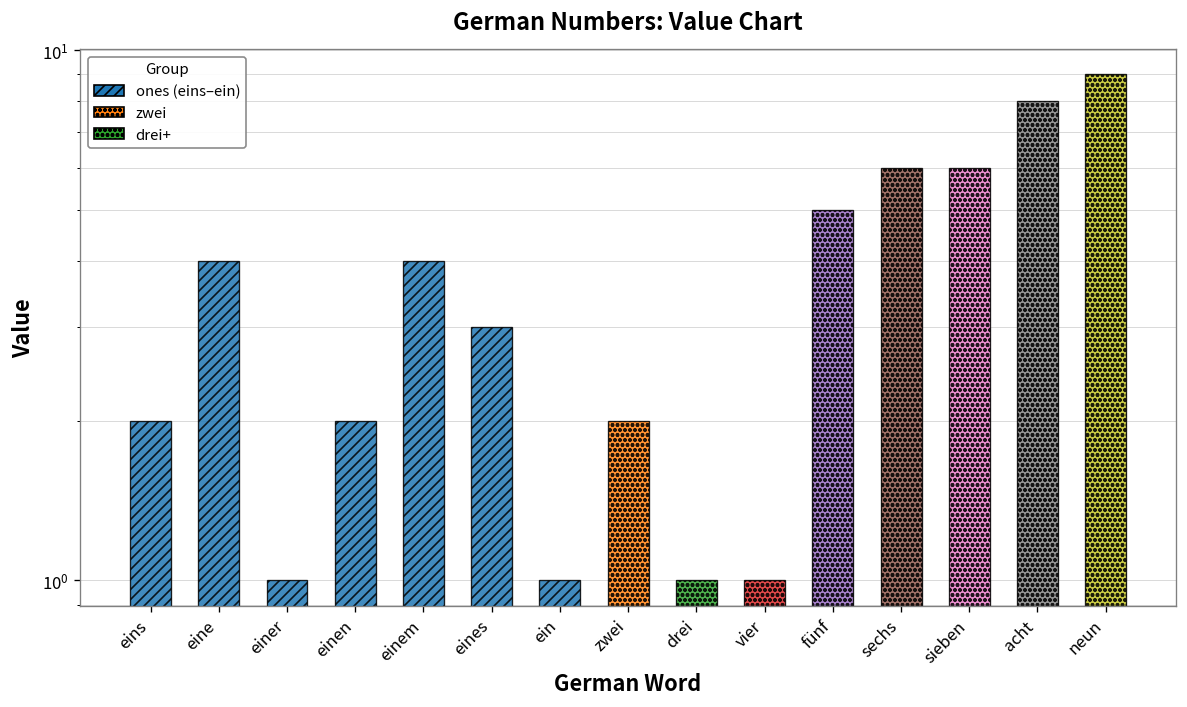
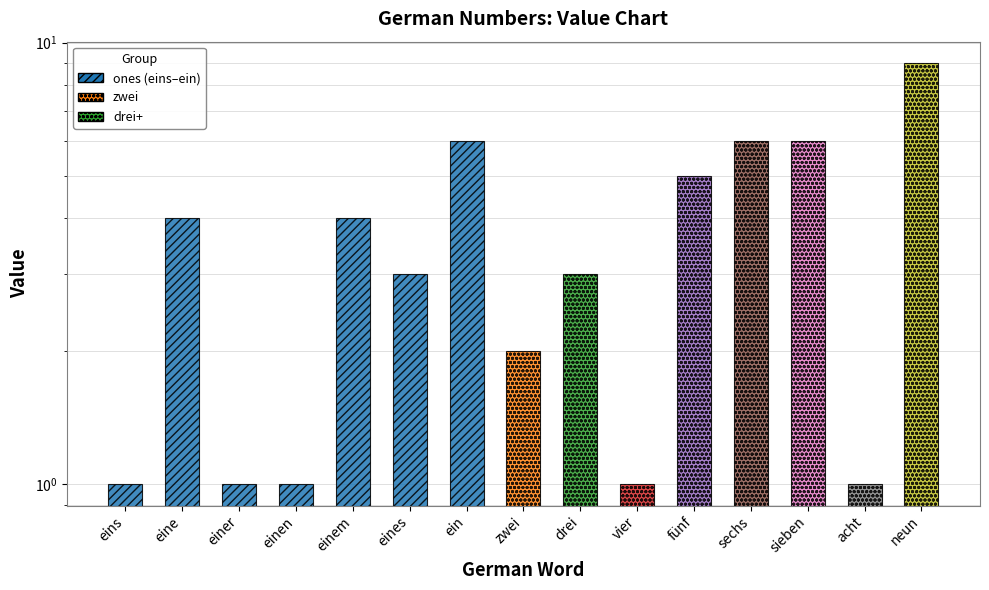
  {
-   "eins": 2,
+   "eins": 1,
    "eine": 4,
    "einer": 1,
-   "einen": 2,
+   "einen": 1,
    "einem": 4,
    "eines": 3,
-   "ein": 1,
+   "ein": 6,
    "zwei": 2,
-   "drei": 1,
+   "drei": 3,
    "vier": 1,
    "fünf": 5,
    "sechs": 6,
    "sieben": 6,
-   "acht": 8,
+   "acht": 1,
    "neun": 9
  }
